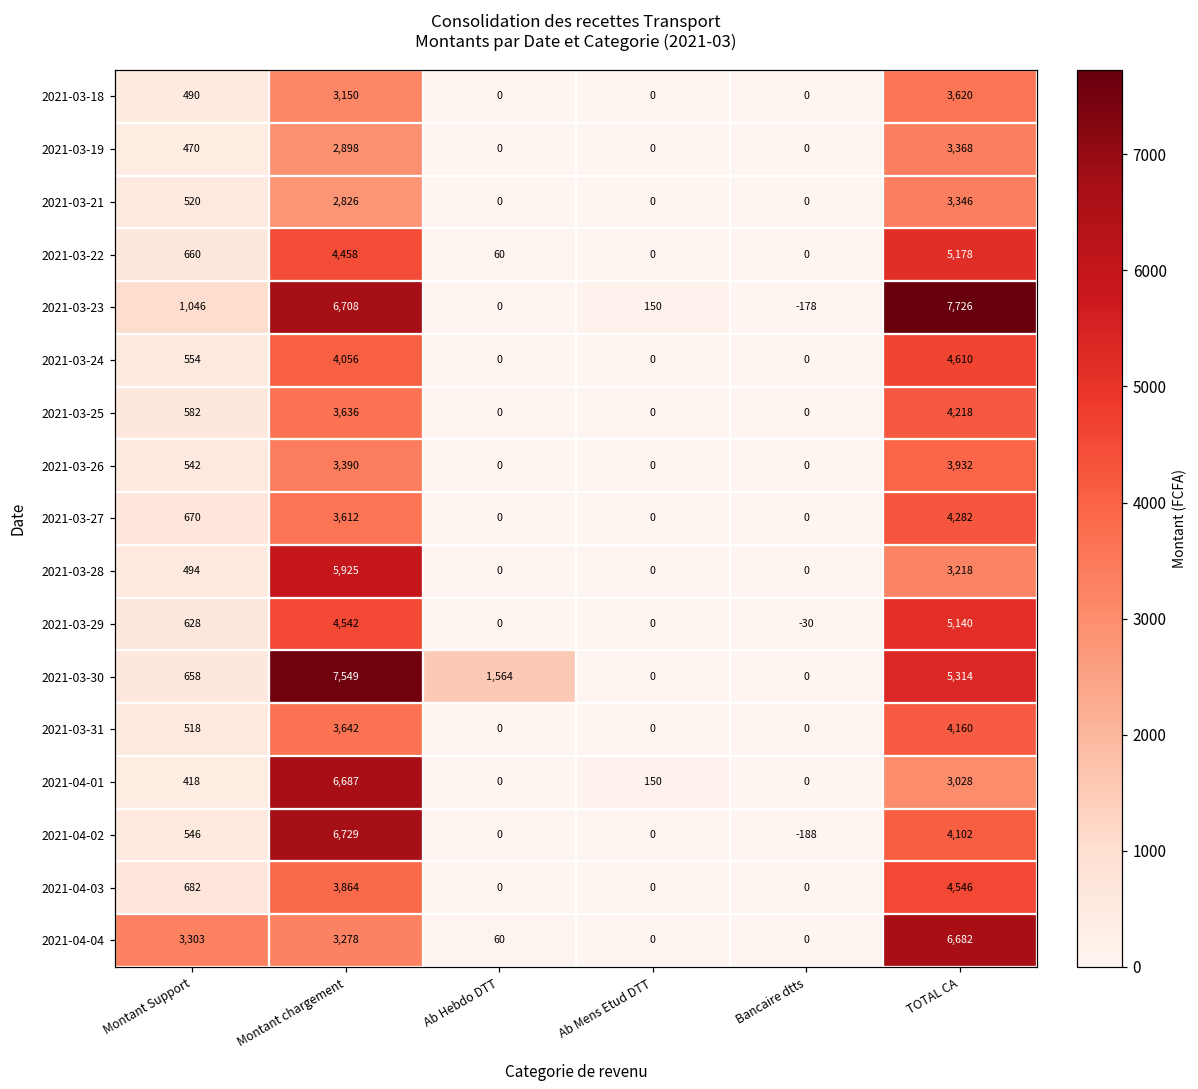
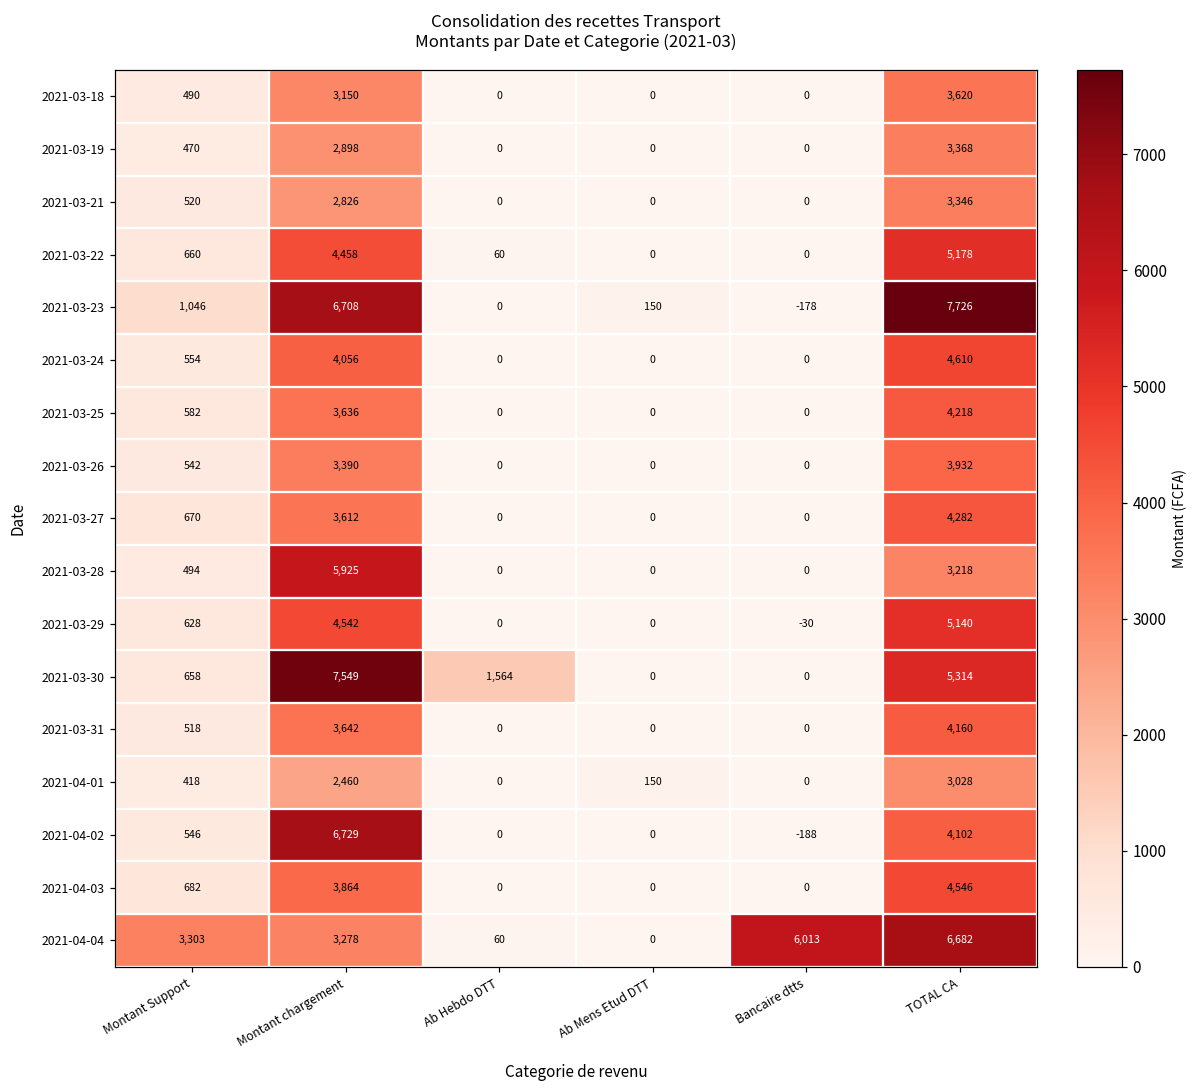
  {
    "2021-03-18": {
      "Montant Support": "490",
      "Montant chargement": "3,150",
      "Ab Hebdo DTT": "0",
      "Ab Mens Etud DTT": "0",
      "Bancaire dtts": "0",
      "TOTAL CA": "3,620"
    },
    "2021-03-19": {
      "Montant Support": "470",
      "Montant chargement": "2,898",
      "Ab Hebdo DTT": "0",
      "Ab Mens Etud DTT": "0",
      "Bancaire dtts": "0",
      "TOTAL CA": "3,368"
    },
    "2021-03-21": {
      "Montant Support": "520",
      "Montant chargement": "2,826",
      "Ab Hebdo DTT": "0",
      "Ab Mens Etud DTT": "0",
      "Bancaire dtts": "0",
      "TOTAL CA": "3,346"
    },
    "2021-03-22": {
      "Montant Support": "660",
      "Montant chargement": "4,458",
      "Ab Hebdo DTT": "60",
      "Ab Mens Etud DTT": "0",
      "Bancaire dtts": "0",
      "TOTAL CA": "5,178"
    },
    "2021-03-23": {
      "Montant Support": "1,046",
      "Montant chargement": "6,708",
      "Ab Hebdo DTT": "0",
      "Ab Mens Etud DTT": "150",
      "Bancaire dtts": "-178",
      "TOTAL CA": "7,726"
    },
    "2021-03-24": {
      "Montant Support": "554",
      "Montant chargement": "4,056",
      "Ab Hebdo DTT": "0",
      "Ab Mens Etud DTT": "0",
      "Bancaire dtts": "0",
      "TOTAL CA": "4,610"
    },
    "2021-03-25": {
      "Montant Support": "582",
      "Montant chargement": "3,636",
      "Ab Hebdo DTT": "0",
      "Ab Mens Etud DTT": "0",
      "Bancaire dtts": "0",
      "TOTAL CA": "4,218"
    },
    "2021-03-26": {
      "Montant Support": "542",
      "Montant chargement": "3,390",
      "Ab Hebdo DTT": "0",
      "Ab Mens Etud DTT": "0",
      "Bancaire dtts": "0",
      "TOTAL CA": "3,932"
    },
    "2021-03-27": {
      "Montant Support": "670",
      "Montant chargement": "3,612",
      "Ab Hebdo DTT": "0",
      "Ab Mens Etud DTT": "0",
      "Bancaire dtts": "0",
      "TOTAL CA": "4,282"
    },
    "2021-03-28": {
      "Montant Support": "494",
      "Montant chargement": "5,925",
      "Ab Hebdo DTT": "0",
      "Ab Mens Etud DTT": "0",
      "Bancaire dtts": "0",
      "TOTAL CA": "3,218"
    },
    "2021-03-29": {
      "Montant Support": "628",
      "Montant chargement": "4,542",
      "Ab Hebdo DTT": "0",
      "Ab Mens Etud DTT": "0",
      "Bancaire dtts": "-30",
      "TOTAL CA": "5,140"
    },
    "2021-03-30": {
      "Montant Support": "658",
      "Montant chargement": "7,549",
      "Ab Hebdo DTT": "1,564",
      "Ab Mens Etud DTT": "0",
      "Bancaire dtts": "0",
      "TOTAL CA": "5,314"
    },
    "2021-03-31": {
      "Montant Support": "518",
      "Montant chargement": "3,642",
      "Ab Hebdo DTT": "0",
      "Ab Mens Etud DTT": "0",
      "Bancaire dtts": "0",
      "TOTAL CA": "4,160"
    },
    "2021-04-01": {
      "Montant Support": "418",
-     "Montant chargement": "6,687",
+     "Montant chargement": "2,460",
      "Ab Hebdo DTT": "0",
      "Ab Mens Etud DTT": "150",
      "Bancaire dtts": "0",
      "TOTAL CA": "3,028"
    },
    "2021-04-02": {
      "Montant Support": "546",
      "Montant chargement": "6,729",
      "Ab Hebdo DTT": "0",
      "Ab Mens Etud DTT": "0",
      "Bancaire dtts": "-188",
      "TOTAL CA": "4,102"
    },
    "2021-04-03": {
      "Montant Support": "682",
      "Montant chargement": "3,864",
      "Ab Hebdo DTT": "0",
      "Ab Mens Etud DTT": "0",
      "Bancaire dtts": "0",
      "TOTAL CA": "4,546"
    },
    "2021-04-04": {
      "Montant Support": "3,303",
      "Montant chargement": "3,278",
      "Ab Hebdo DTT": "60",
      "Ab Mens Etud DTT": "0",
-     "Bancaire dtts": "0",
+     "Bancaire dtts": "6,013",
      "TOTAL CA": "6,682"
    }
  }
